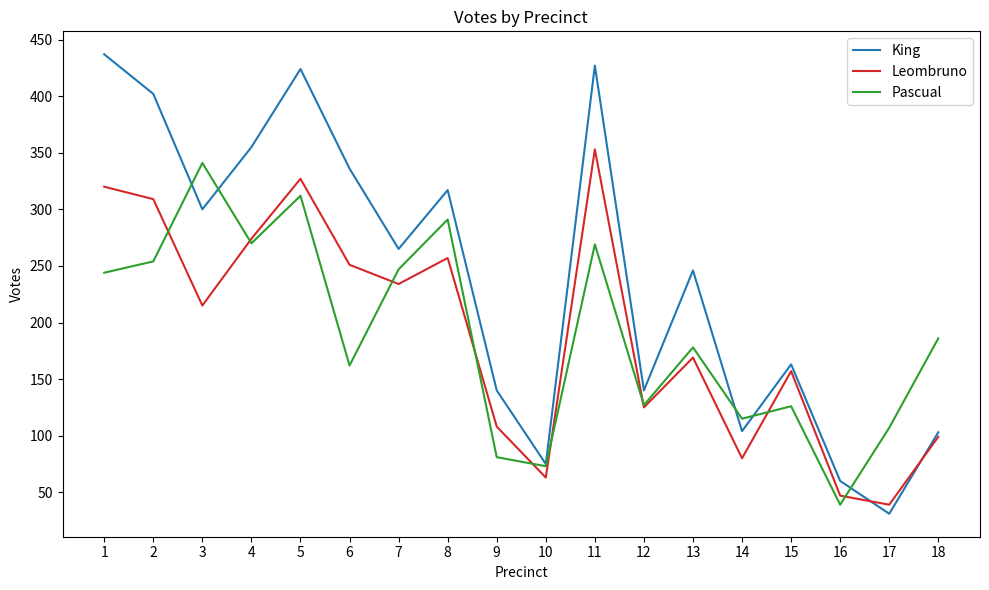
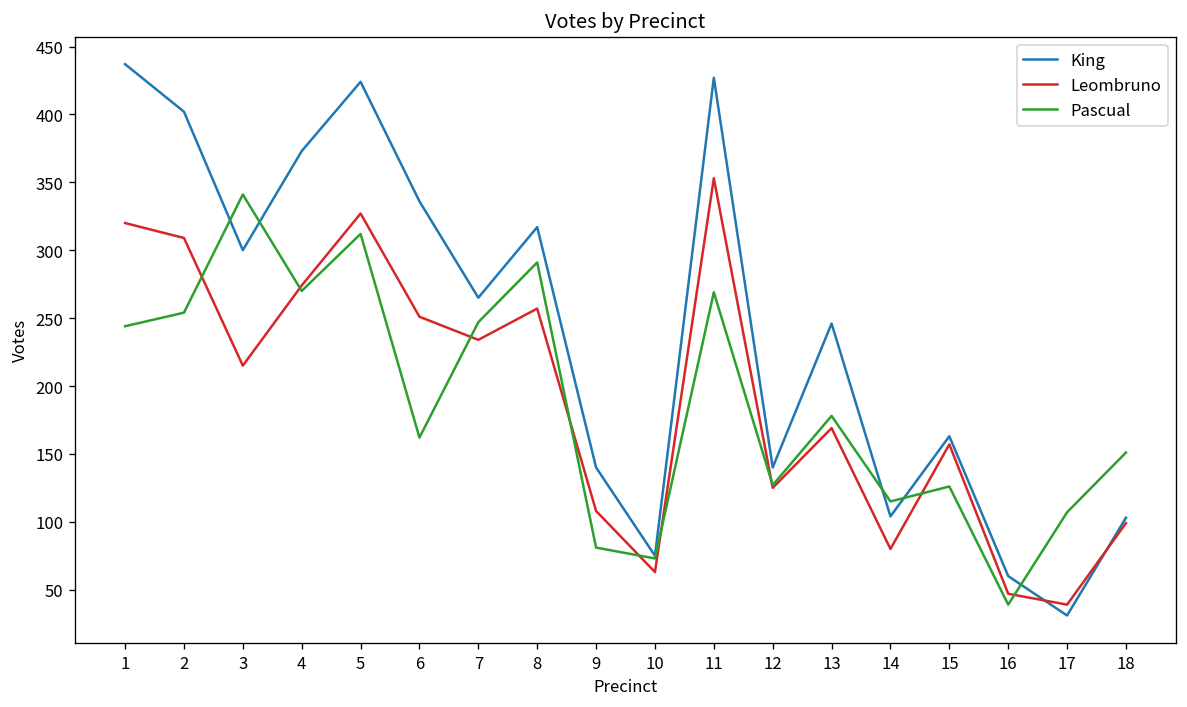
  {
    "King": {
      "1": 437,
      "2": 402,
      "3": 300,
-     "4": 355,
+     "4": 373,
      "5": 424,
      "6": 336,
      "7": 265,
      "8": 317,
      "9": 140,
      "11": 427,
      "12": 140,
      "13": 246,
      "14": 104,
      "15": 163,
      "16": 60,
      "17": 31,
      "18": 103
    },
    "Leombruno": {
      "1": 320,
      "2": 309,
      "3": 215,
      "4": 274,
      "5": 327,
      "6": 251,
      "7": 234,
      "8": 257,
      "9": 108,
      "10": 63,
      "11": 353,
      "13": 169,
      "14": 80,
      "15": 157,
      "16": 47,
      "17": 39,
      "18": 99
    },
    "Pascual": {
      "1": 244,
      "2": 254,
      "3": 341,
      "4": 270,
      "5": 312,
      "6": 162,
      "7": 247,
      "8": 291,
      "9": 81,
      "11": 269,
      "13": 178,
      "14": 115,
      "15": 126,
      "16": 39,
      "17": 107,
-     "18": 186
+     "18": 151
    }
  }
